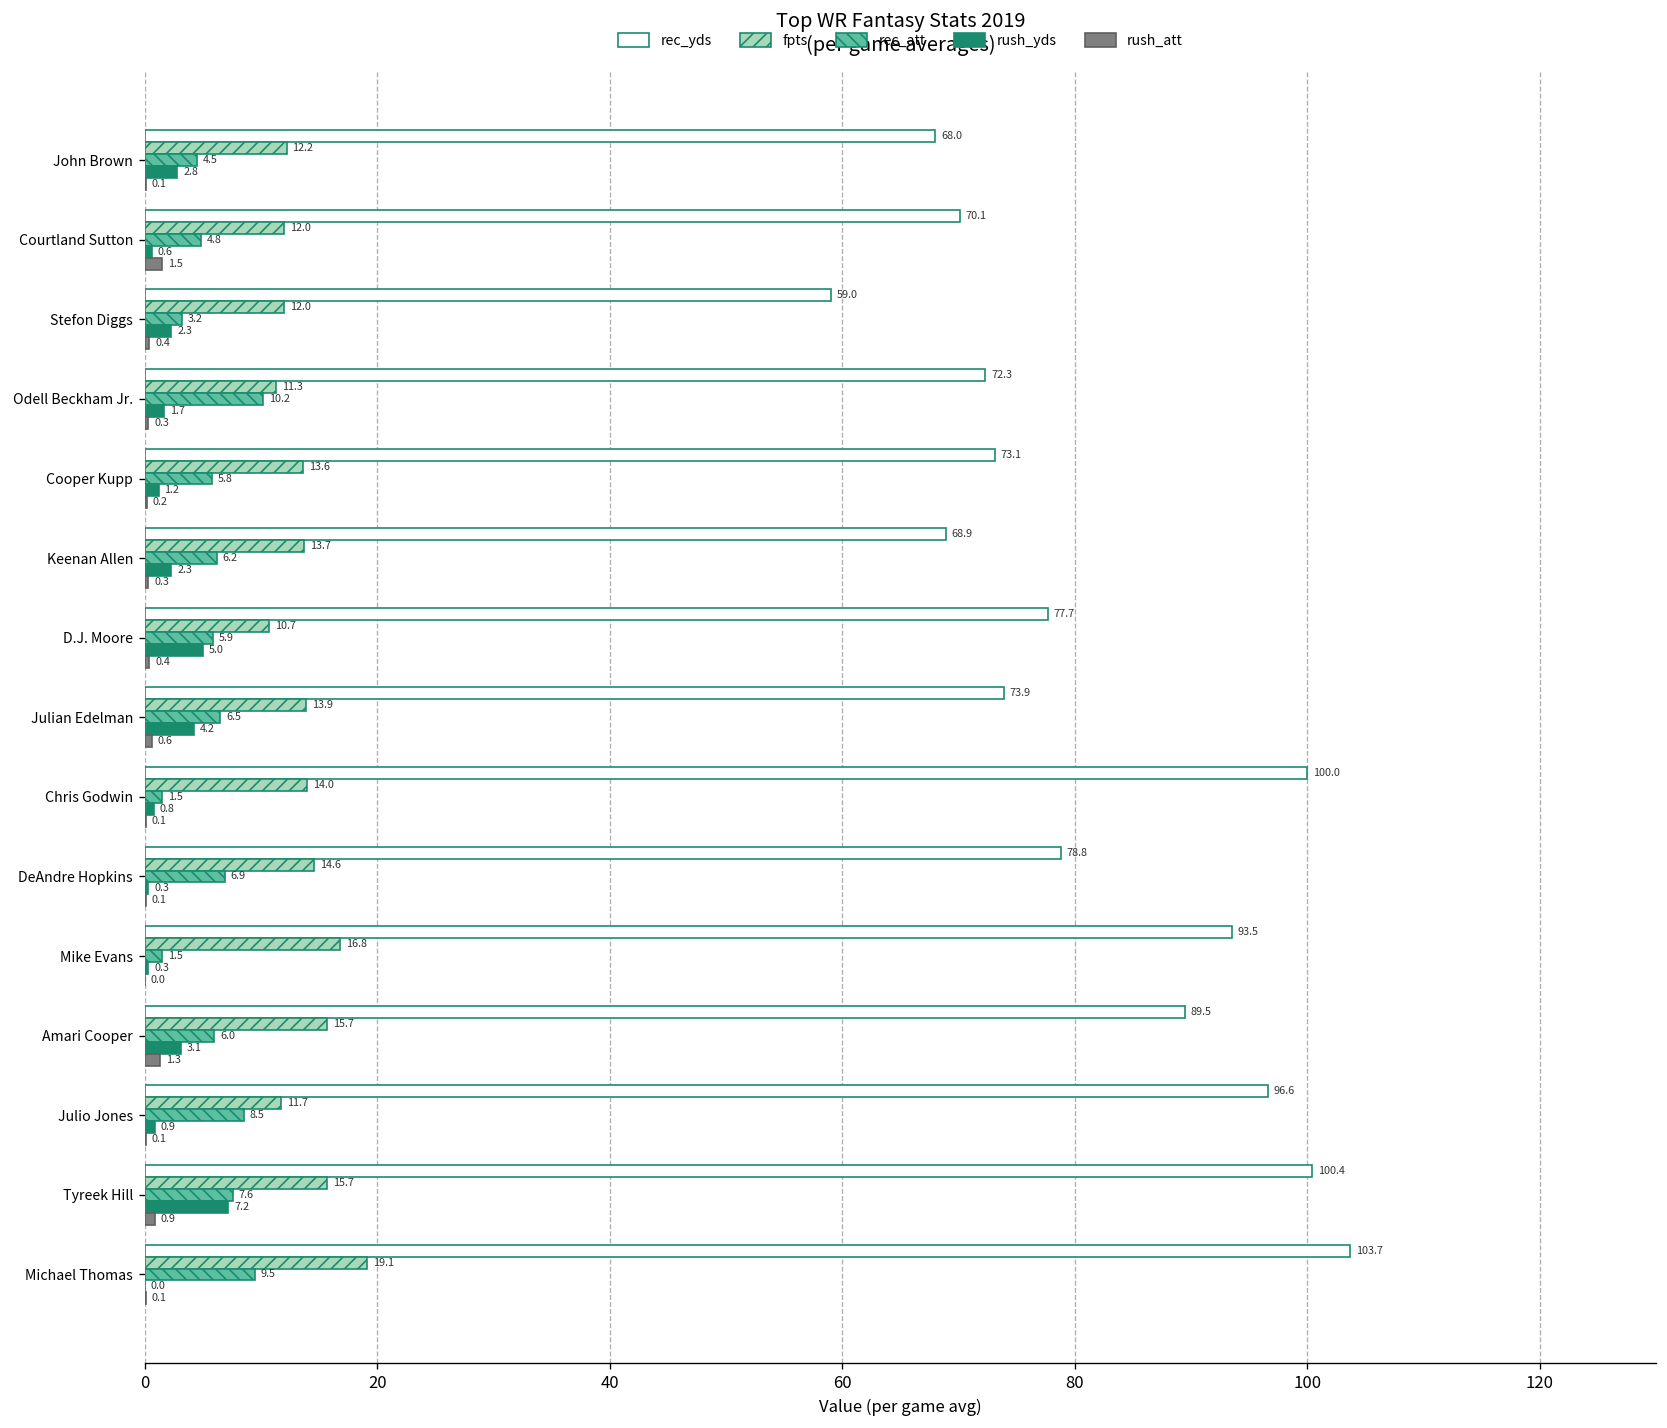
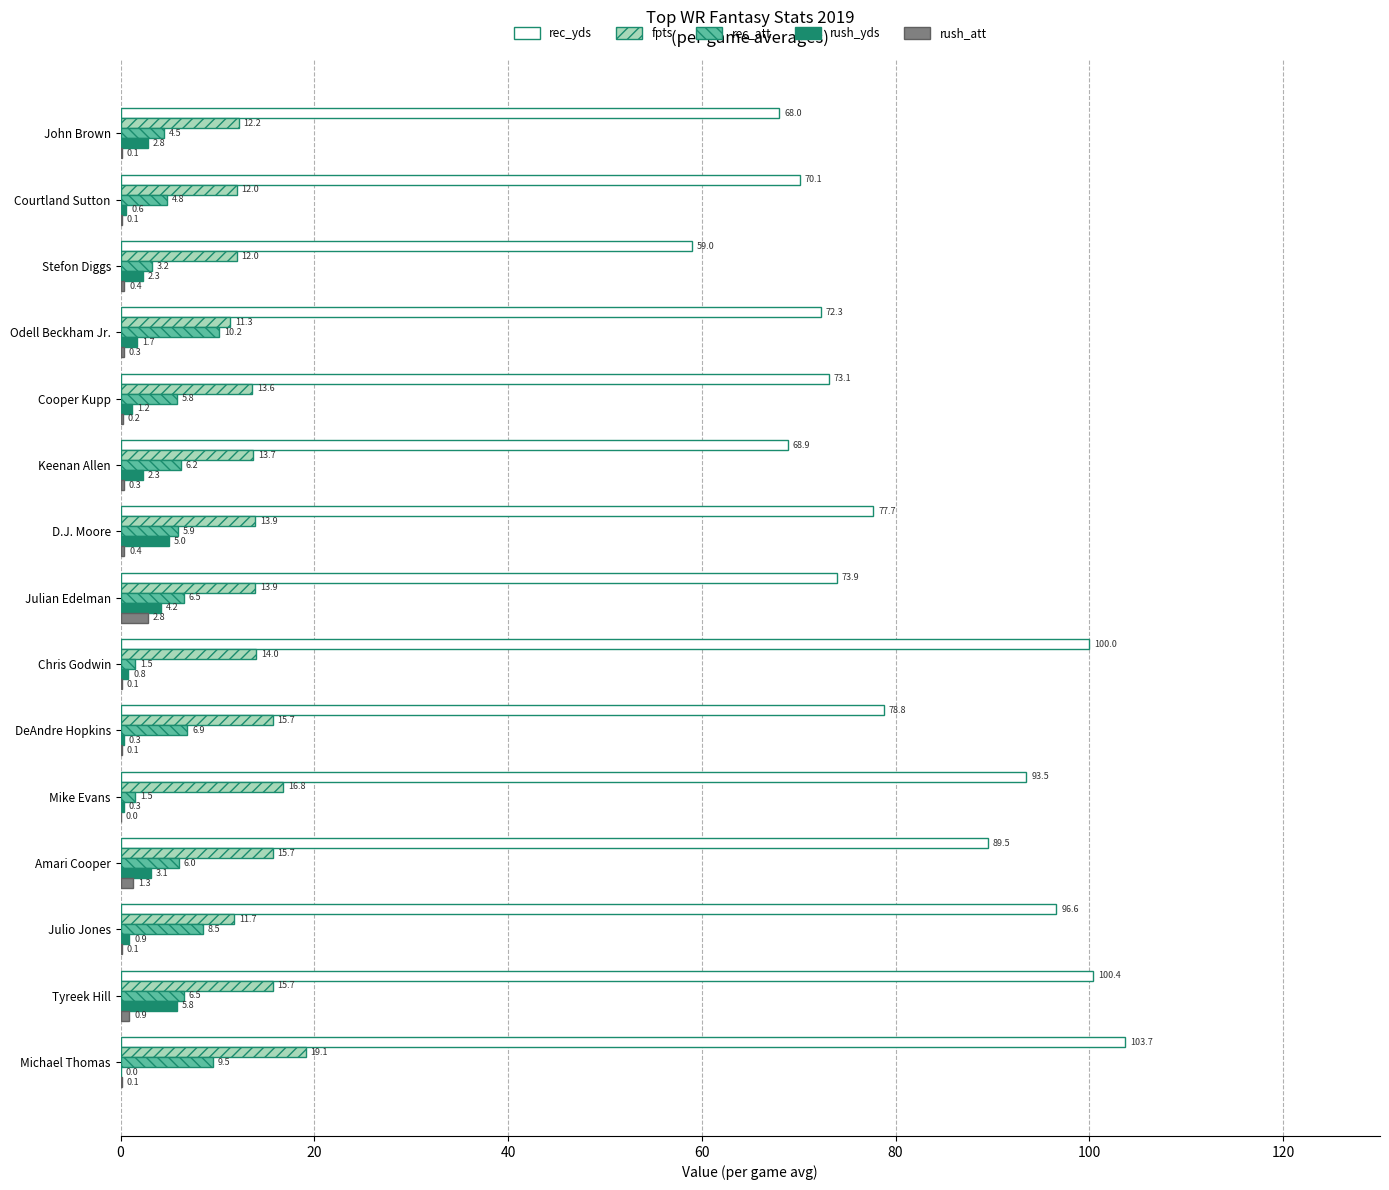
  {
    "rec_yds": {
      "John Brown": 68.0,
      "Courtland Sutton": 70.1,
      "Stefon Diggs": 59.0,
      "Odell Beckham Jr.": 72.3,
      "Cooper Kupp": 73.1,
      "Keenan Allen": 68.9,
      "D.J. Moore": 77.7,
      "Julian Edelman": 73.9,
      "Chris Godwin": 100.0,
      "DeAndre Hopkins": 78.8,
      "Mike Evans": 93.5,
      "Amari Cooper": 89.5,
      "Julio Jones": 96.6,
      "Tyreek Hill": 100.4,
      "Michael Thomas": 103.7
    },
    "fpts": {
      "John Brown": 12.2,
      "Courtland Sutton": 12.0,
      "Stefon Diggs": 12.0,
      "Odell Beckham Jr.": 11.3,
      "Cooper Kupp": 13.6,
      "Keenan Allen": 13.7,
-     "D.J. Moore": 10.7,
+     "D.J. Moore": 13.9,
      "Julian Edelman": 13.9,
      "Chris Godwin": 14.0,
-     "DeAndre Hopkins": 14.6,
+     "DeAndre Hopkins": 15.7,
      "Mike Evans": 16.8,
      "Amari Cooper": 15.7,
      "Julio Jones": 11.7,
      "Tyreek Hill": 15.7,
      "Michael Thomas": 19.1
    },
    "rec_att": {
      "John Brown": 4.5,
      "Courtland Sutton": 4.8,
      "Stefon Diggs": 3.2,
      "Odell Beckham Jr.": 10.2,
      "Cooper Kupp": 5.8,
      "Keenan Allen": 6.2,
      "D.J. Moore": 5.9,
      "Julian Edelman": 6.5,
      "Chris Godwin": 1.5,
      "DeAndre Hopkins": 6.9,
      "Mike Evans": 1.5,
      "Amari Cooper": 6.0,
      "Julio Jones": 8.5,
-     "Tyreek Hill": 7.6,
+     "Tyreek Hill": 6.5,
      "Michael Thomas": 9.5
    },
    "rush_yds": {
      "John Brown": 2.8,
      "Courtland Sutton": 0.6,
      "Stefon Diggs": 2.3,
      "Odell Beckham Jr.": 1.7,
      "Cooper Kupp": 1.2,
      "Keenan Allen": 2.3,
      "D.J. Moore": 5.0,
      "Julian Edelman": 4.2,
      "Chris Godwin": 0.8,
      "DeAndre Hopkins": 0.3,
      "Mike Evans": 0.3,
      "Amari Cooper": 3.1,
      "Julio Jones": 0.9,
-     "Tyreek Hill": 7.2,
+     "Tyreek Hill": 5.8,
      "Michael Thomas": 0.0
    },
    "rush_att": {
      "John Brown": 0.1,
-     "Courtland Sutton": 1.5,
+     "Courtland Sutton": 0.1,
      "Stefon Diggs": 0.4,
      "Odell Beckham Jr.": 0.3,
      "Cooper Kupp": 0.2,
      "Keenan Allen": 0.3,
      "D.J. Moore": 0.4,
-     "Julian Edelman": 0.6,
+     "Julian Edelman": 2.8,
      "Chris Godwin": 0.1,
      "DeAndre Hopkins": 0.1,
      "Mike Evans": 0.0,
      "Amari Cooper": 1.3,
      "Julio Jones": 0.1,
      "Tyreek Hill": 0.9,
      "Michael Thomas": 0.1
    }
  }
